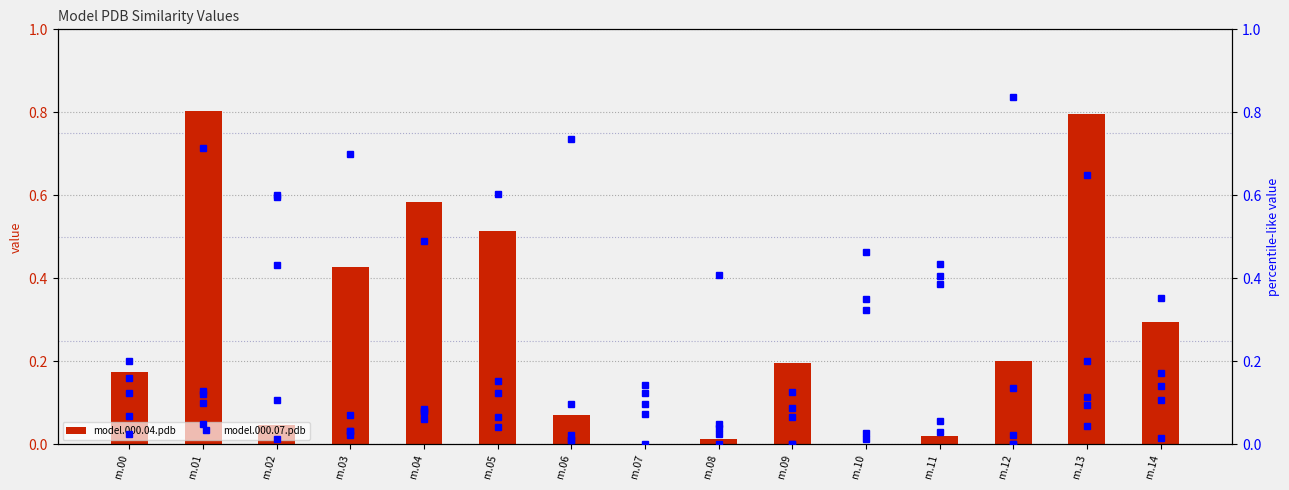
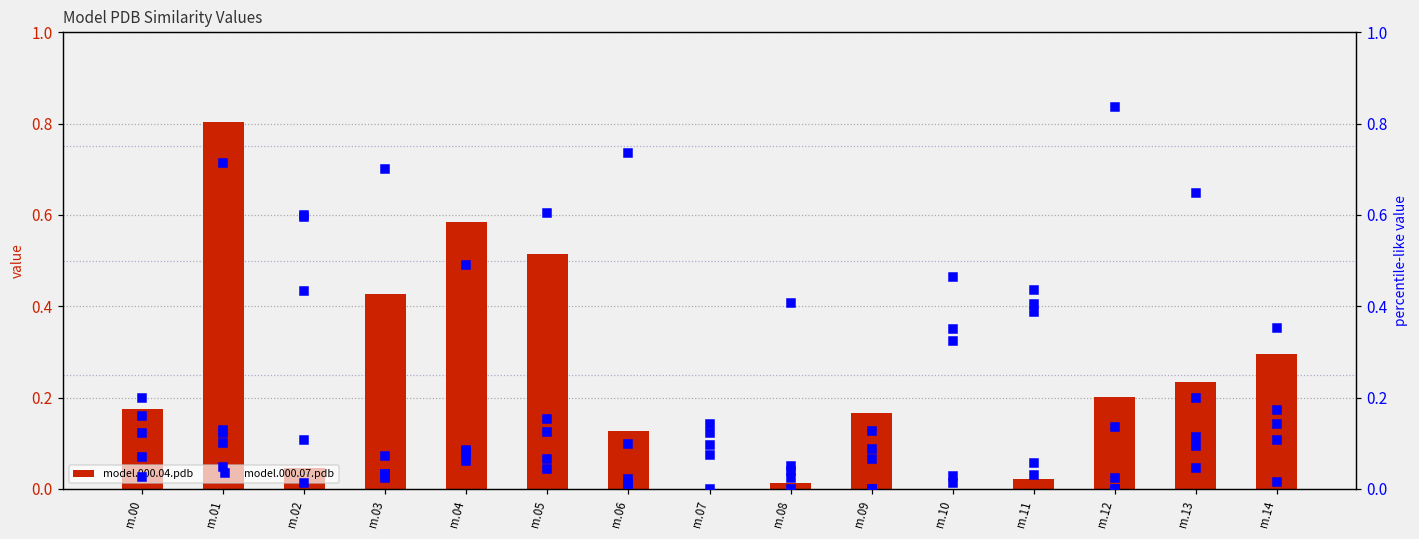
  {
    "model.000.04.pdb": {
      "m.00": 0.17,
      "m.01": 0.80,
      "m.03": 0.43,
      "m.04": 0.59,
      "m.05": 0.52,
-     "m.06": 0.07,
+     "m.06": 0.13,
      "m.07": 0.00,
      "m.08": 0.01,
-     "m.09": 0.20,
+     "m.09": 0.17,
      "m.10": 0.00,
      "m.11": 0.02,
      "m.12": 0.20,
-     "m.13": 0.80,
+     "m.13": 0.23,
      "m.14": 0.30
    }
  }
